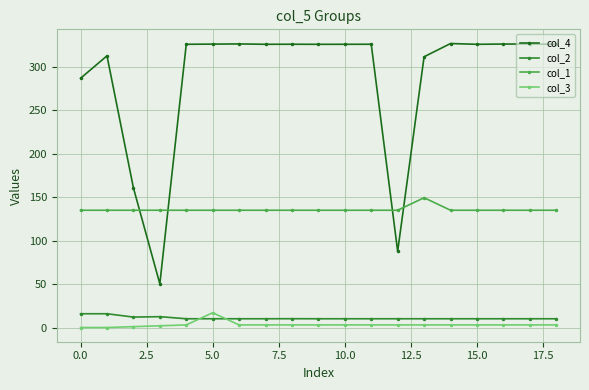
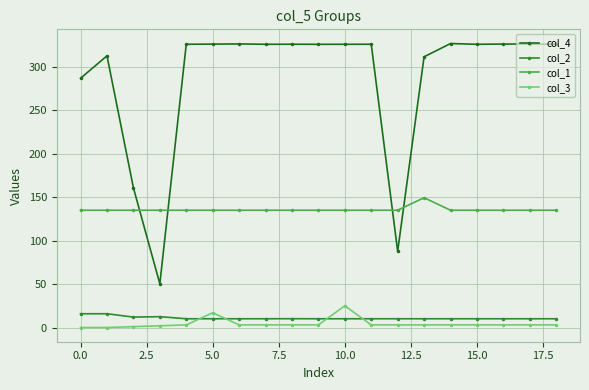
  {
    "col_3": {
      "0.0": 0,
      "5.0": 20,
-     "10.0": 0,
+     "10.0": 30,
      "15.0": 0
    }
  }
